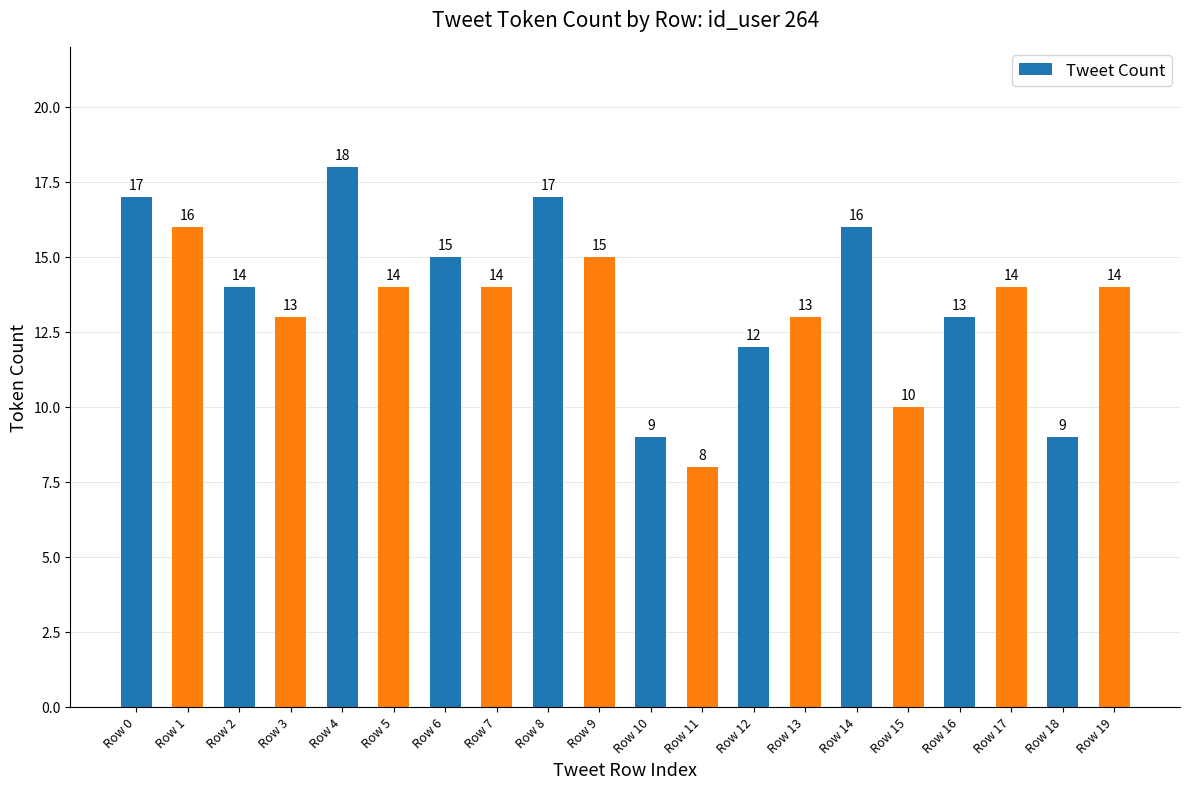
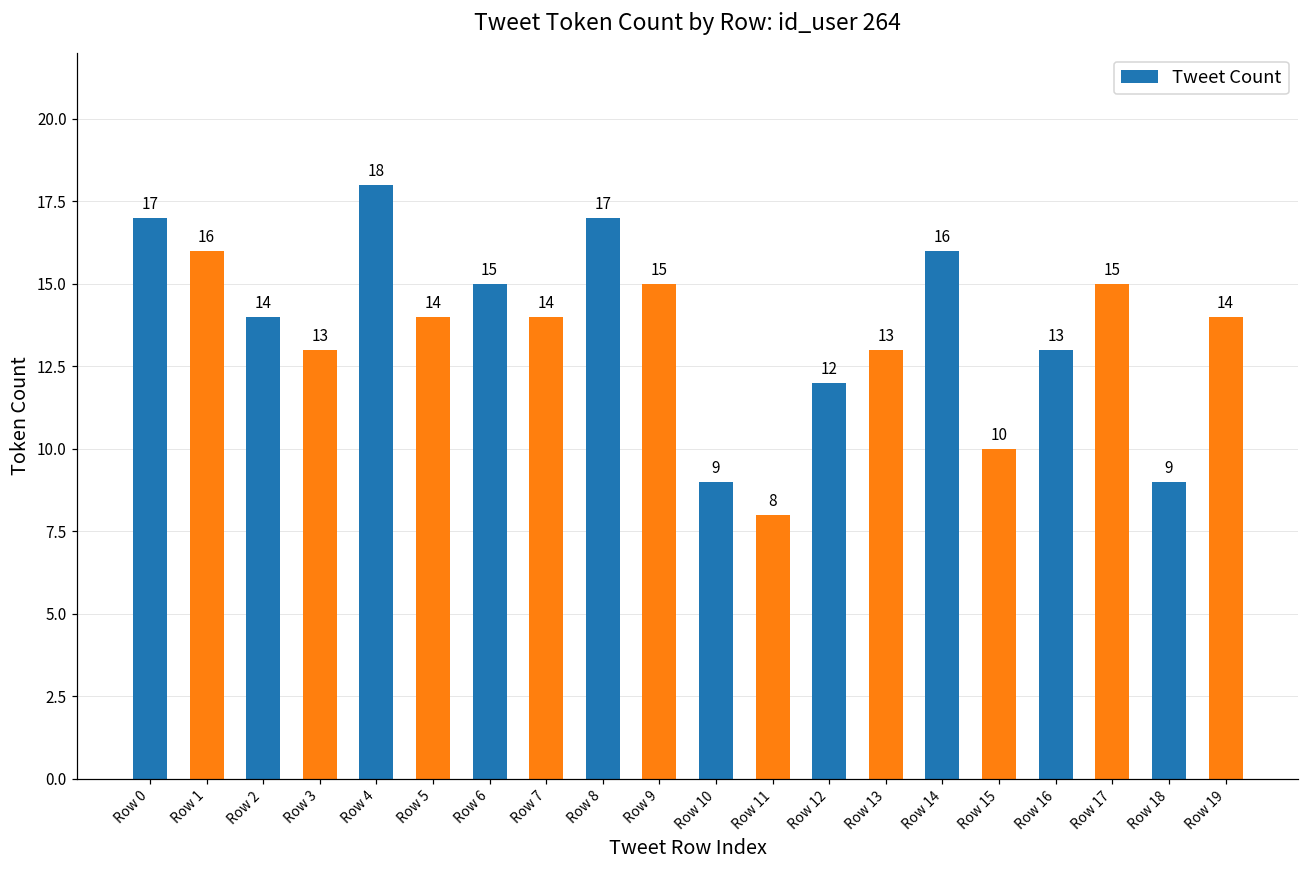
  {
    "Row 0": 17,
    "Row 1": 16,
    "Row 2": 14,
    "Row 3": 13,
    "Row 4": 18,
    "Row 5": 14,
    "Row 6": 15,
    "Row 7": 14,
    "Row 8": 17,
    "Row 9": 15,
    "Row 10": 9,
    "Row 11": 8,
    "Row 12": 12,
    "Row 13": 13,
    "Row 14": 16,
    "Row 15": 10,
    "Row 16": 13,
-   "Row 17": 14,
+   "Row 17": 15,
    "Row 18": 9,
    "Row 19": 14
  }
